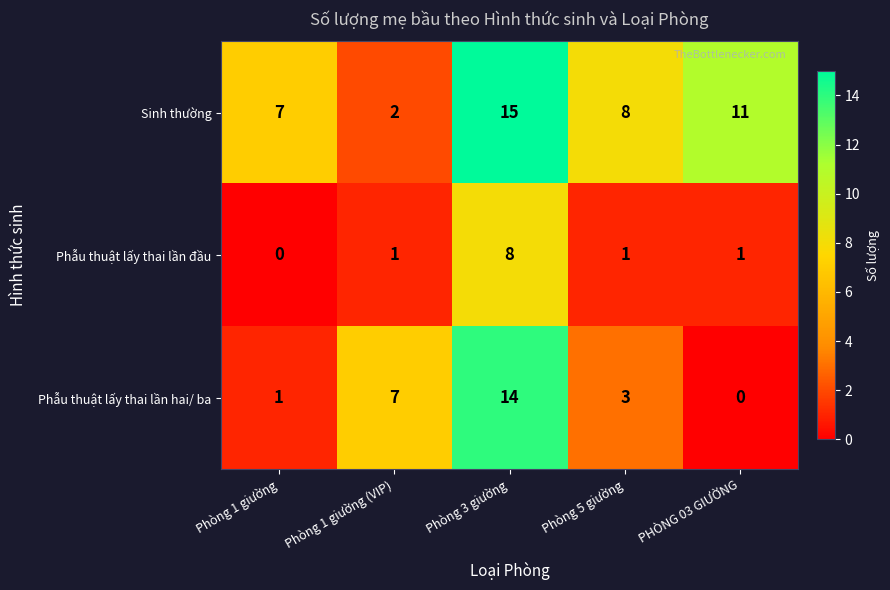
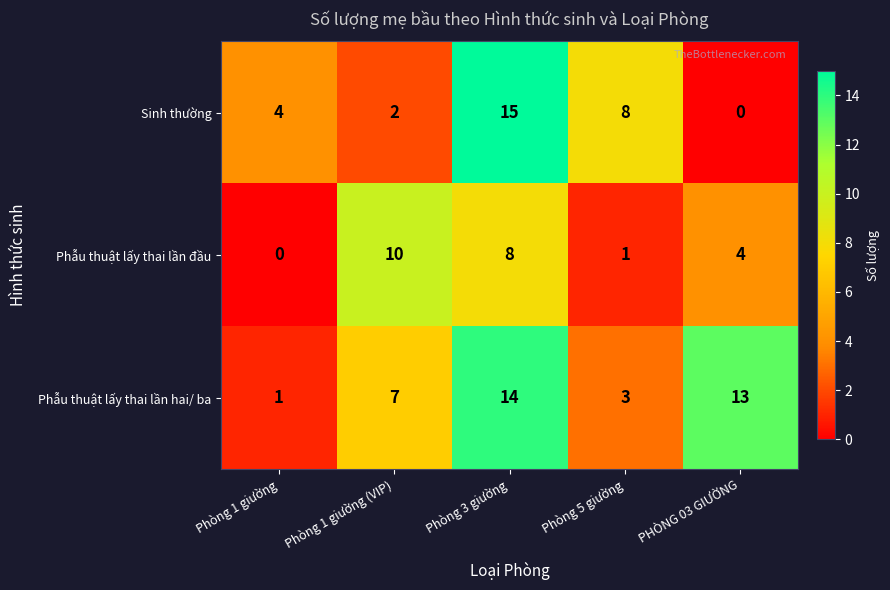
  {
    "Sinh thường": {
-     "Phòng 1 giường": 7,
+     "Phòng 1 giường": 4,
      "Phòng 1 giường (VIP)": 2,
      "Phòng 3 giường": 15,
      "Phòng 5 giường": 8,
-     "PHÒNG 03 GIƯỜNG": 11
+     "PHÒNG 03 GIƯỜNG": 0
    },
    "Phẫu thuật lấy thai lần đầu": {
      "Phòng 1 giường": 0,
-     "Phòng 1 giường (VIP)": 1,
+     "Phòng 1 giường (VIP)": 10,
      "Phòng 3 giường": 8,
      "Phòng 5 giường": 1,
-     "PHÒNG 03 GIƯỜNG": 1
+     "PHÒNG 03 GIƯỜNG": 4
    },
    "Phẫu thuật lấy thai lần hai/ ba": {
      "Phòng 1 giường": 1,
      "Phòng 1 giường (VIP)": 7,
      "Phòng 3 giường": 14,
      "Phòng 5 giường": 3,
-     "PHÒNG 03 GIƯỜNG": 0
+     "PHÒNG 03 GIƯỜNG": 13
    }
  }
